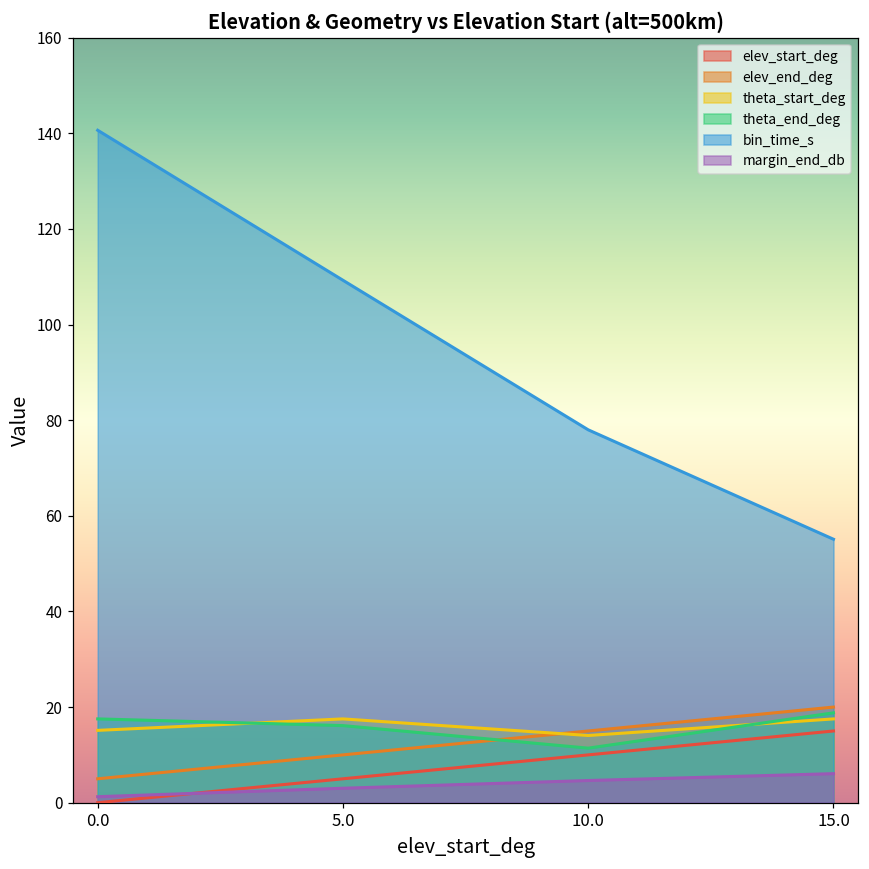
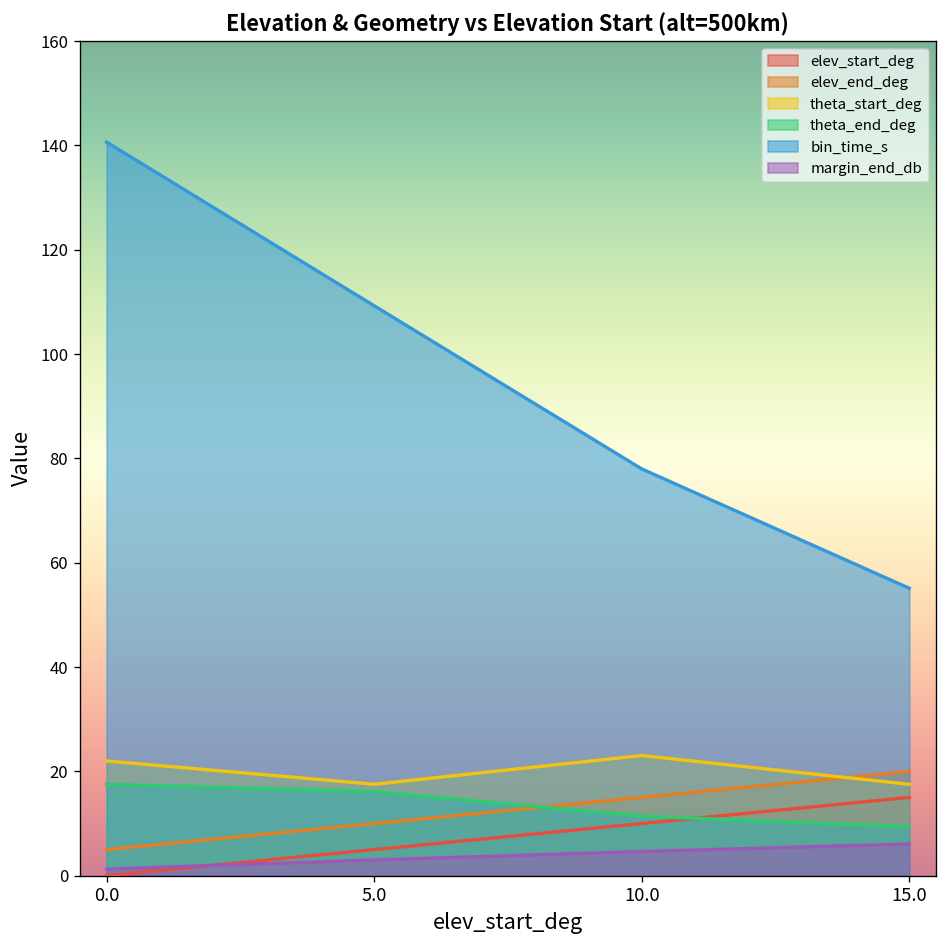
  {
    "theta_start_deg": {
-     "0.0": 15,
+     "0.0": 22,
      "5.0": 18,
-     "10.0": 14,
+     "10.0": 23,
      "15.0": 18
    },
    "theta_end_deg": {
      "0.0": 18,
      "5.0": 16,
      "10.0": 11,
-     "15.0": 19
+     "15.0": 9
    },
    "bin_time_s": {
      "0.0": 141,
      "5.0": 109,
      "10.0": 78,
      "15.0": 55
    },
    "margin_end_db": {
      "0.0": 1,
      "5.0": 3,
      "10.0": 5,
      "15.0": 6
    }
  }
